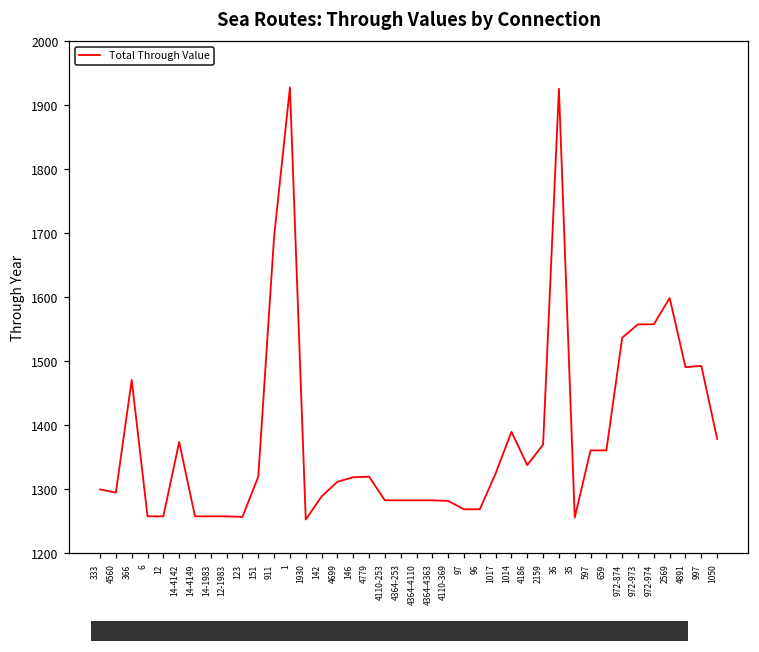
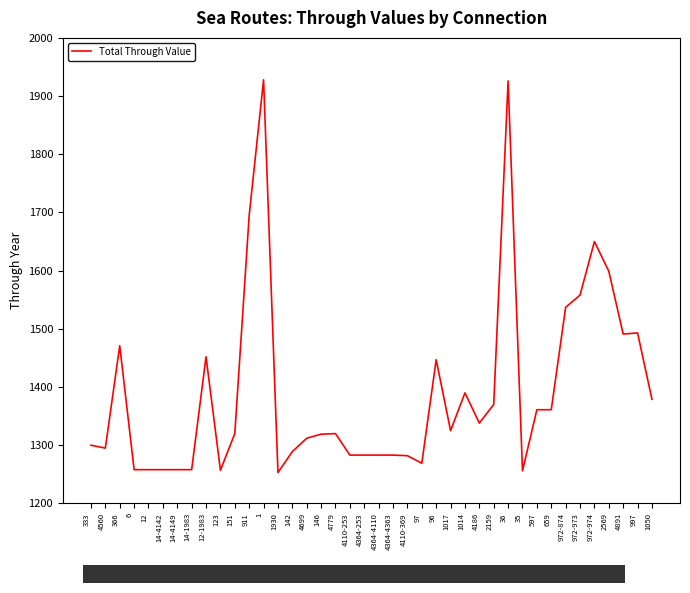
  {
    "333": 1300,
    "4560": 1300,
    "366": 1470,
    "6": 1260,
    "12": 1260,
-   "14-4142": 1370,
+   "14-4142": 1260,
    "14-4149": 1260,
    "14-1983": 1260,
-   "12-1983": 1260,
+   "12-1983": 1450,
    "123": 1260,
    "151": 1320,
    "911": 1700,
    "1": 1930,
    "1930": 1250,
    "142": 1290,
    "4699": 1310,
    "146": 1320,
    "4779": 1320,
    "4110-253": 1280,
    "4364-253": 1280,
    "4364-4110": 1280,
    "4364-4363": 1280,
    "4110-369": 1280,
    "97": 1270,
-   "96": 1270,
+   "96": 1450,
    "1017": 1330,
    "1014": 1390,
    "4186": 1340,
    "2159": 1370,
    "36": 1930,
    "35": 1260,
    "597": 1360,
    "659": 1360,
    "972-874": 1540,
    "972-973": 1560,
-   "972-974": 1560,
+   "972-974": 1650,
    "2569": 1600,
    "4891": 1490,
    "997": 1490,
    "1050": 1380
  }
